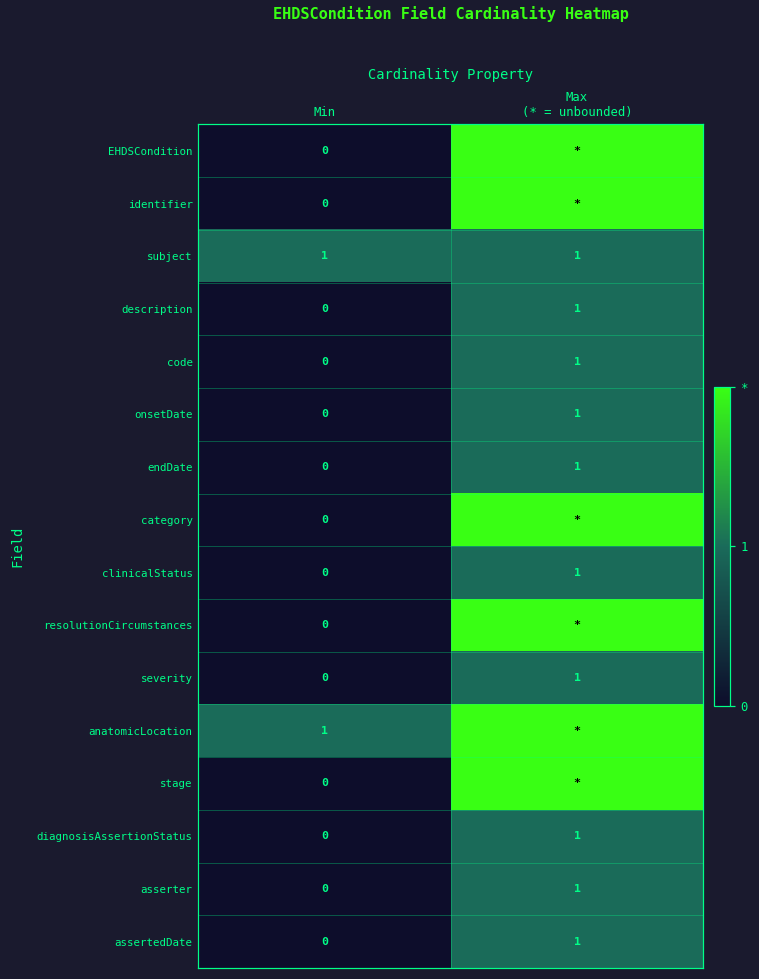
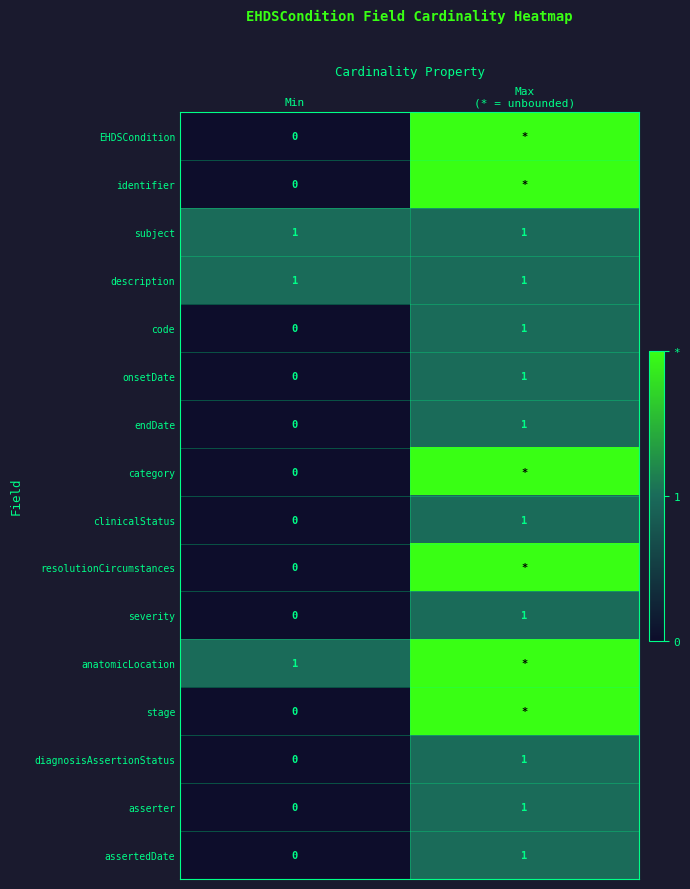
  {
    "EHDSCondition": {
      "Min": 0
    },
    "identifier": {
      "Min": 0
    },
    "subject": {
      "Min": 1,
      "Max (* = unbounded)": 1
    },
    "description": {
-     "Min": 0,
+     "Min": 1,
      "Max (* = unbounded)": 1
    },
    "code": {
      "Min": 0,
      "Max (* = unbounded)": 1
    },
    "onsetDate": {
      "Min": 0,
      "Max (* = unbounded)": 1
    },
    "endDate": {
      "Min": 0,
      "Max (* = unbounded)": 1
    },
    "category": {
      "Min": 0
    },
    "clinicalStatus": {
      "Min": 0,
      "Max (* = unbounded)": 1
    },
    "resolutionCircumstances": {
      "Min": 0
    },
    "severity": {
      "Min": 0,
      "Max (* = unbounded)": 1
    },
    "anatomicLocation": {
      "Min": 1
    },
    "stage": {
      "Min": 0
    },
    "diagnosisAssertionStatus": {
      "Min": 0,
      "Max (* = unbounded)": 1
    },
    "asserter": {
      "Min": 0,
      "Max (* = unbounded)": 1
    },
    "assertedDate": {
      "Min": 0,
      "Max (* = unbounded)": 1
    }
  }
